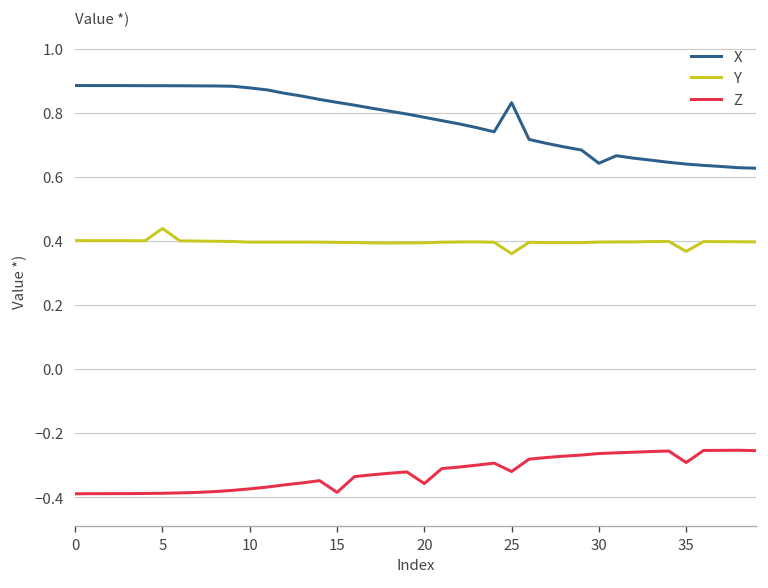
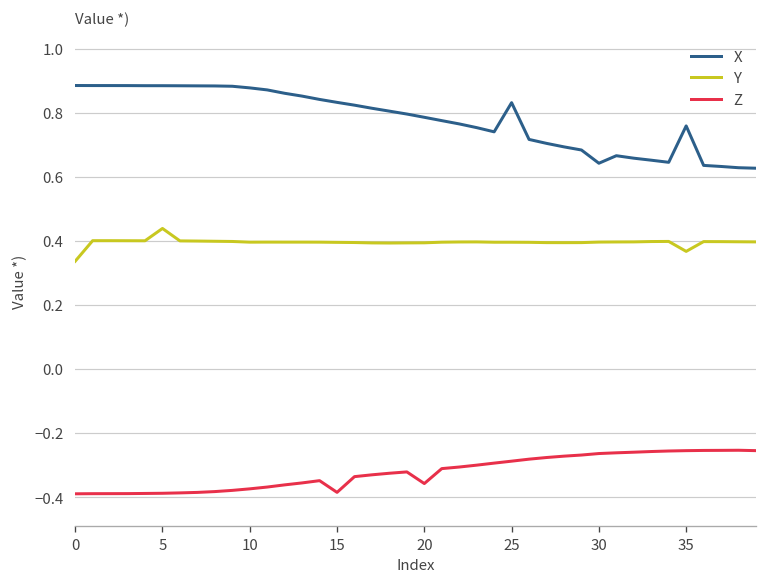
  {
    "X": {
      "0": 0.89,
      "5": 0.89,
      "10": 0.88,
      "15": 0.83,
      "20": 0.79,
      "25": 0.83,
      "30": 0.64,
-     "35": 0.64
+     "35": 0.76
    },
    "Y": {
-     "0": 0.40,
+     "0": 0.34,
      "5": 0.44,
      "10": 0.40,
      "15": 0.40,
      "20": 0.40,
-     "25": 0.36,
+     "25": 0.40,
      "30": 0.40,
      "35": 0.37
    },
    "Z": {
      "0": -0.39,
      "5": -0.39,
      "10": -0.37,
      "15": -0.38,
      "20": -0.36,
-     "25": -0.32,
+     "25": -0.29,
      "30": -0.26,
-     "35": -0.29
+     "35": -0.25
    }
  }
